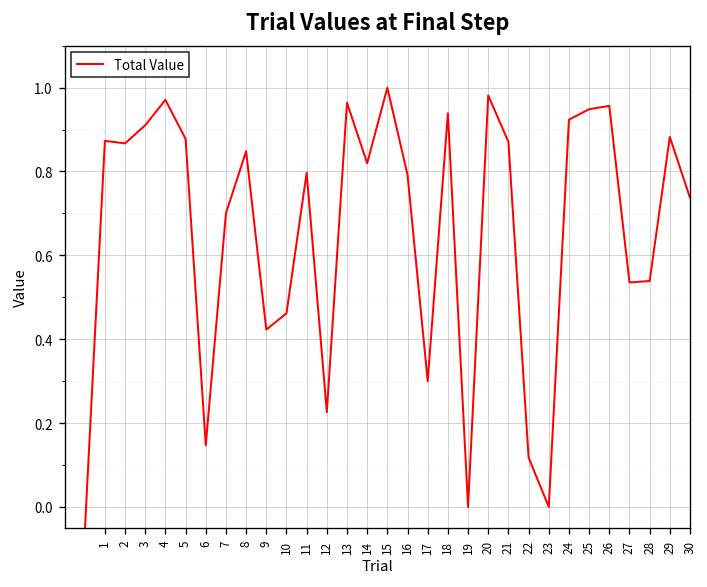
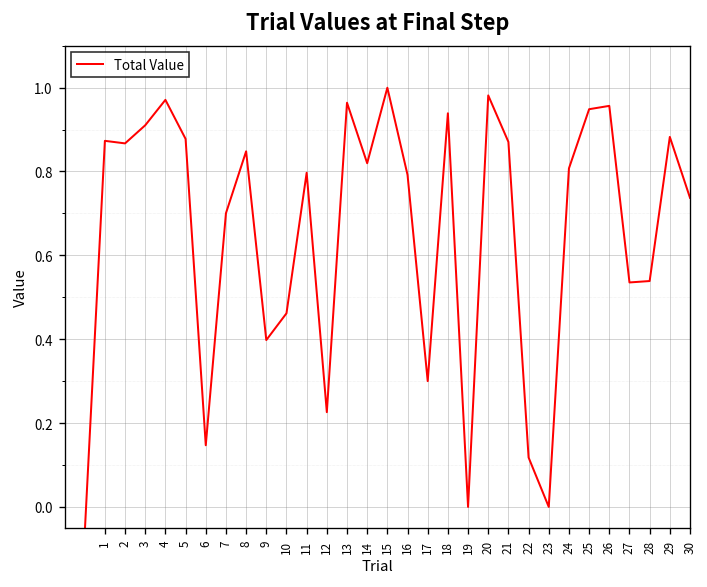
  {
    "1": 0.87,
    "2": 0.87,
    "3": 0.91,
    "4": 0.97,
    "5": 0.88,
    "6": 0.15,
    "7": 0.70,
    "8": 0.85,
-   "9": 0.42,
+   "9": 0.40,
    "10": 0.46,
    "11": 0.80,
    "12": 0.23,
    "13": 0.96,
    "14": 0.82,
    "15": 1.00,
    "16": 0.79,
    "17": 0.30,
    "18": 0.94,
    "19": 0.00,
    "20": 0.98,
    "21": 0.87,
    "22": 0.12,
    "23": 0.00,
-   "24": 0.92,
+   "24": 0.81,
    "25": 0.95,
    "26": 0.96,
    "27": 0.54,
    "28": 0.54,
    "29": 0.88,
    "30": 0.74
  }
